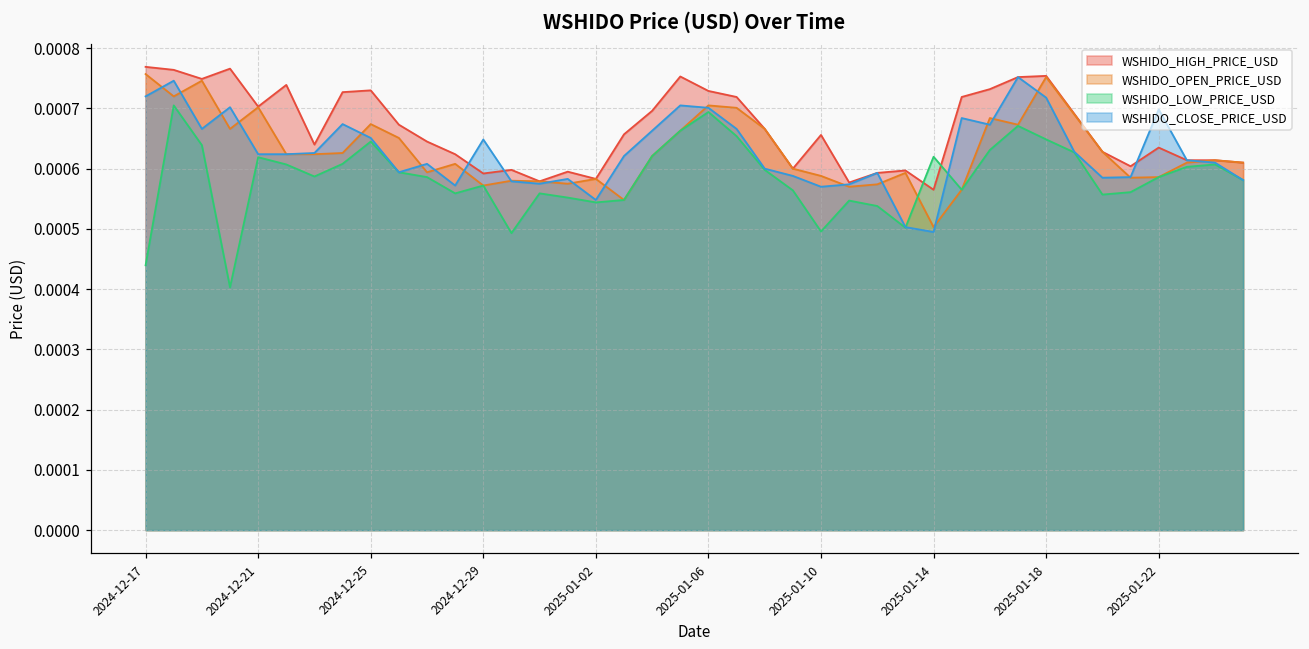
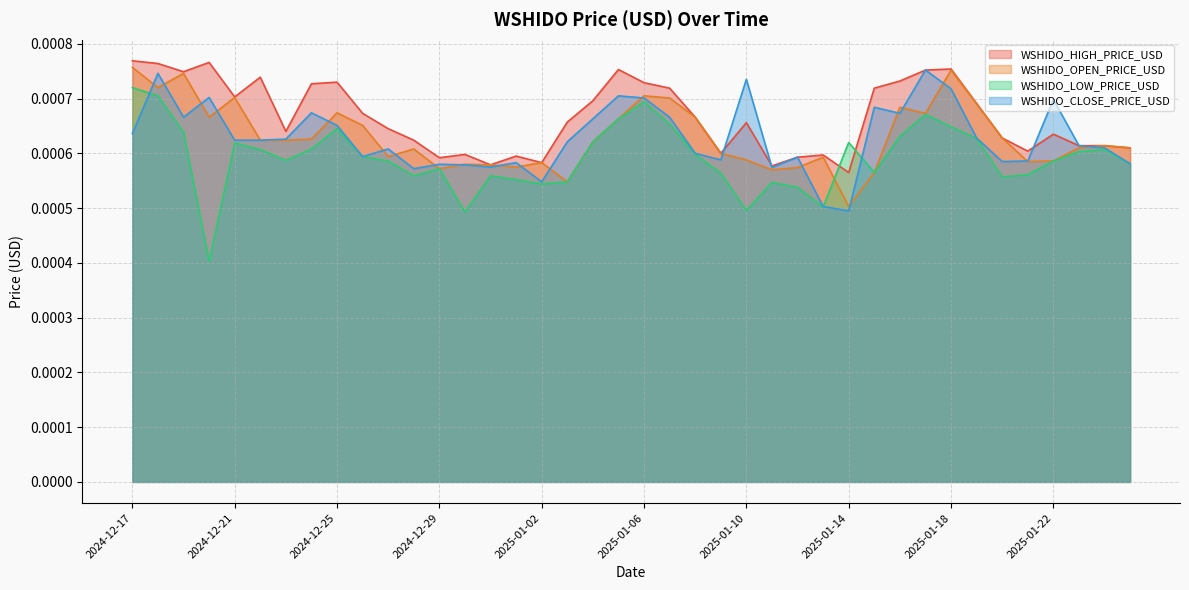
  {
    "WSHIDO_LOW_PRICE_USD": {
-     "2024-12-17": 0.00044,
+     "2024-12-17": 0.00072,
      "2024-12-21": 0.00062,
      "2024-12-25": 0.00065,
      "2025-01-06": 0.00069,
      "2025-01-10": 0.00050,
      "2025-01-14": 0.00062,
      "2025-01-18": 0.00065
    },
    "WSHIDO_CLOSE_PRICE_USD": {
-     "2024-12-17": 0.00072,
+     "2024-12-17": 0.00064,
      "2024-12-21": 0.00062,
      "2024-12-25": 0.00065,
-     "2024-12-29": 0.00065,
-     "2025-01-10": 0.00057,
+     "2024-12-29": 0.00058,
+     "2025-01-10": 0.00074,
      "2025-01-14": 0.00049,
      "2025-01-18": 0.00072
    }
  }
